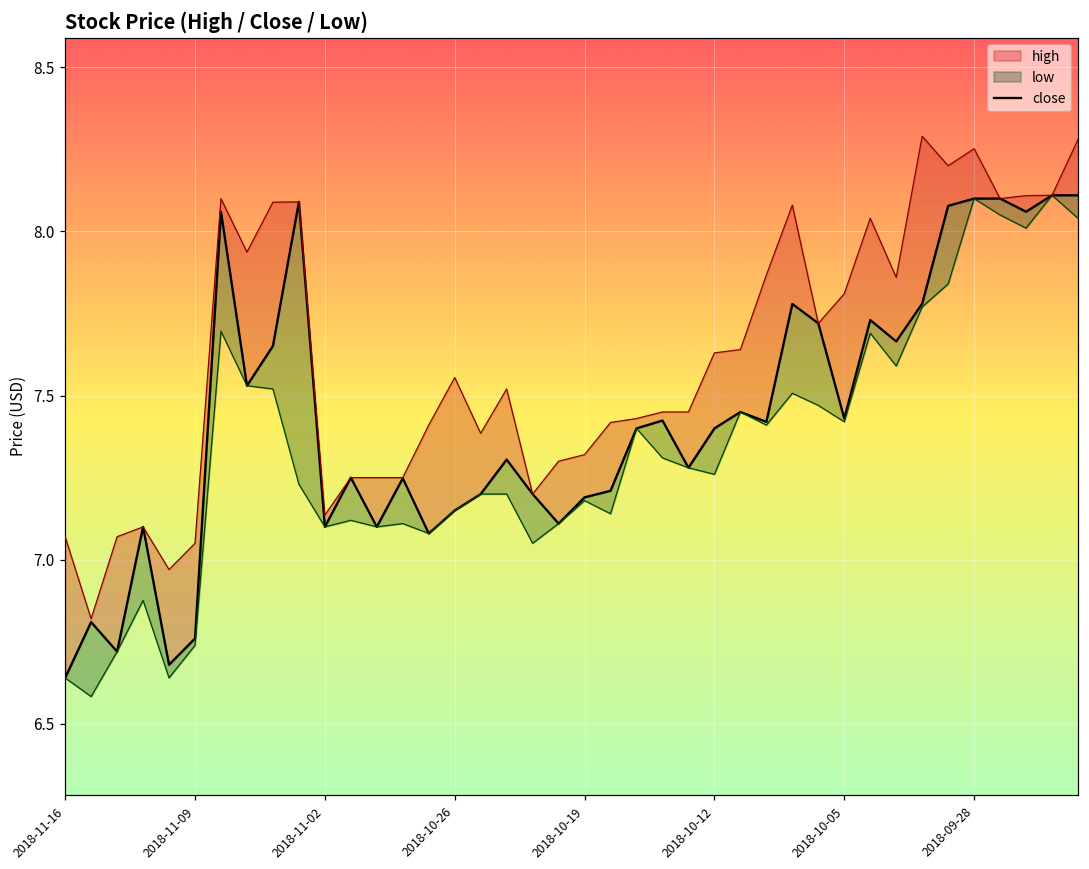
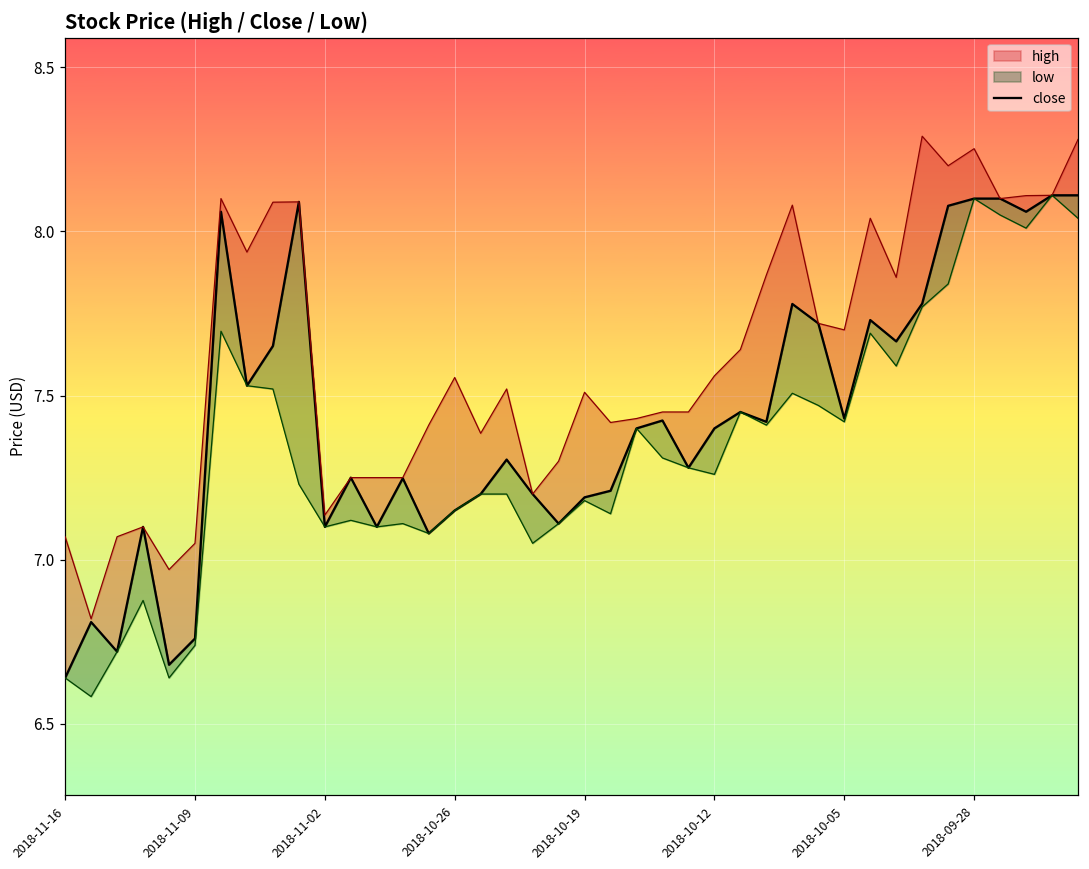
  {
    "high": {
      "2018-11-16": 7.07,
      "2018-11-09": 7.05,
      "2018-11-02": 7.14,
      "2018-10-26": 7.56,
-     "2018-10-19": 7.32,
-     "2018-10-12": 7.63,
-     "2018-10-05": 7.81,
+     "2018-10-19": 7.51,
+     "2018-10-12": 7.56,
+     "2018-10-05": 7.70,
      "2018-09-28": 8.25
    }
  }
